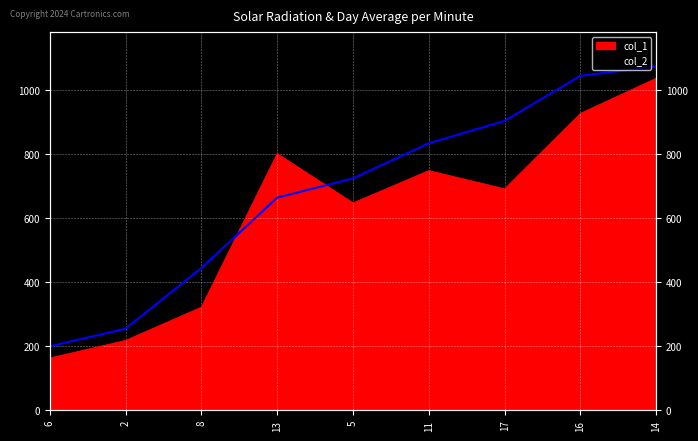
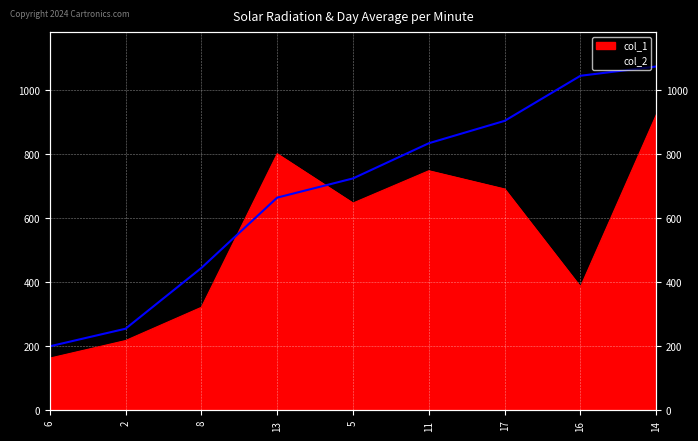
  {
    "col_1": {
      "6": 160,
      "2": 220,
      "8": 320,
      "13": 800,
      "5": 650,
      "11": 750,
      "17": 690,
-     "16": 930,
-     "14": 1040
+     "16": 390,
+     "14": 920
    },
    "col_2": {
      "6": 200,
      "2": 260,
      "8": 450,
      "13": 670,
      "5": 730,
      "11": 840,
      "17": 910,
      "16": 1050,
      "14": 1080
    }
  }
